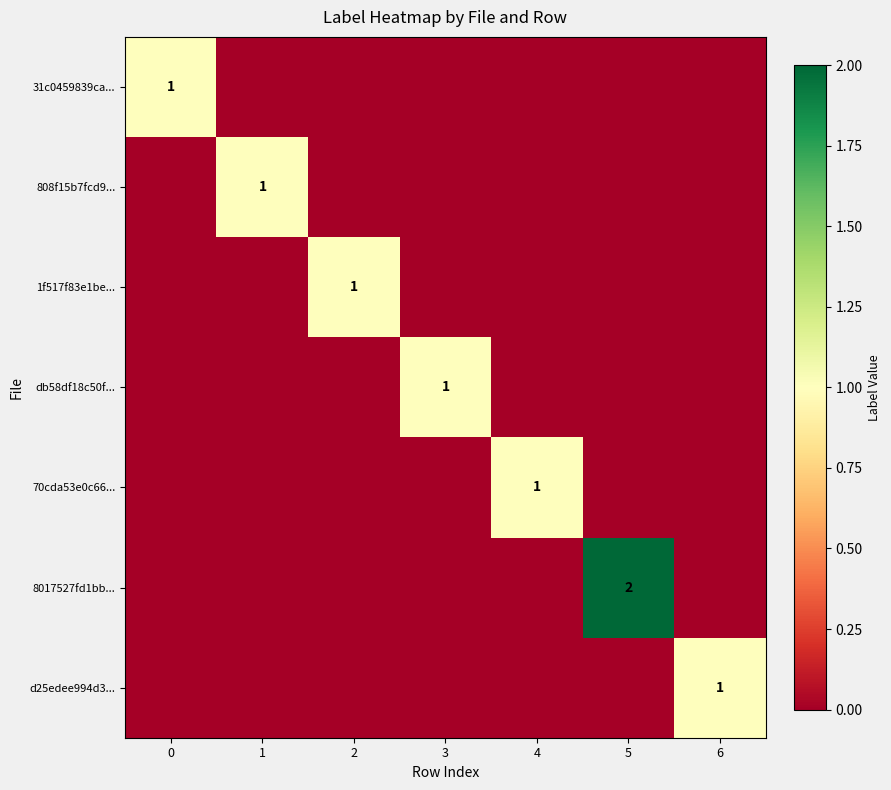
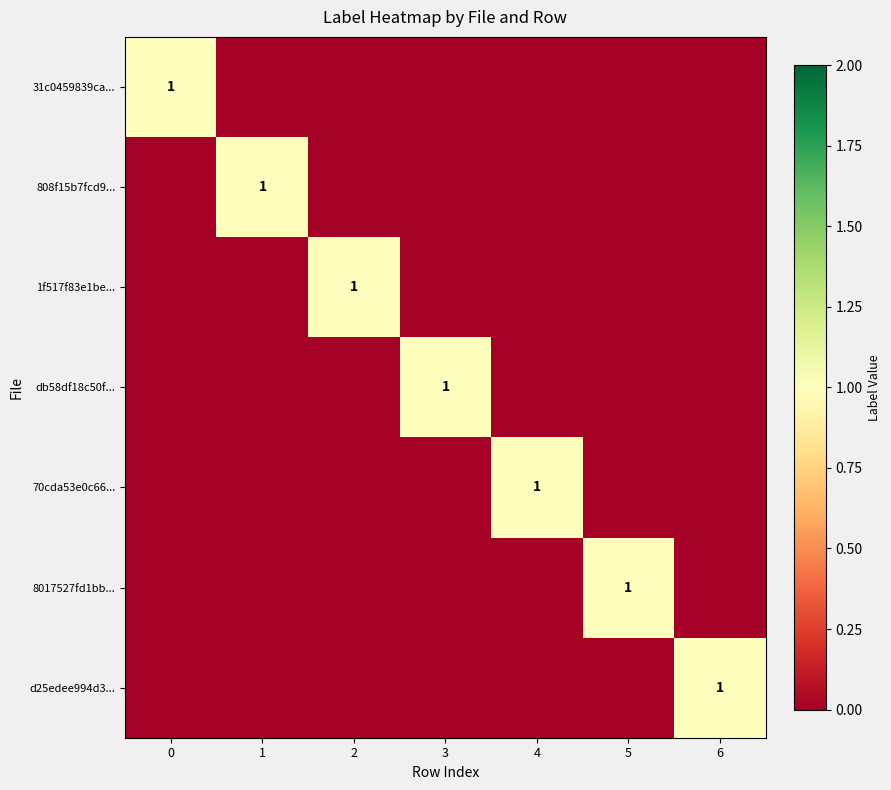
  {
    "31c0459839ca...": {
      "0": 1
    },
    "808f15b7fcd9...": {
      "1": 1
    },
    "1f517f83e1be...": {
      "2": 1
    },
    "db58df18c50f...": {
      "3": 1
    },
    "70cda53e0c66...": {
      "4": 1
    },
    "8017527fd1bb...": {
-     "5": 2
+     "5": 1
    },
    "d25edee994d3...": {
      "6": 1
    }
  }
